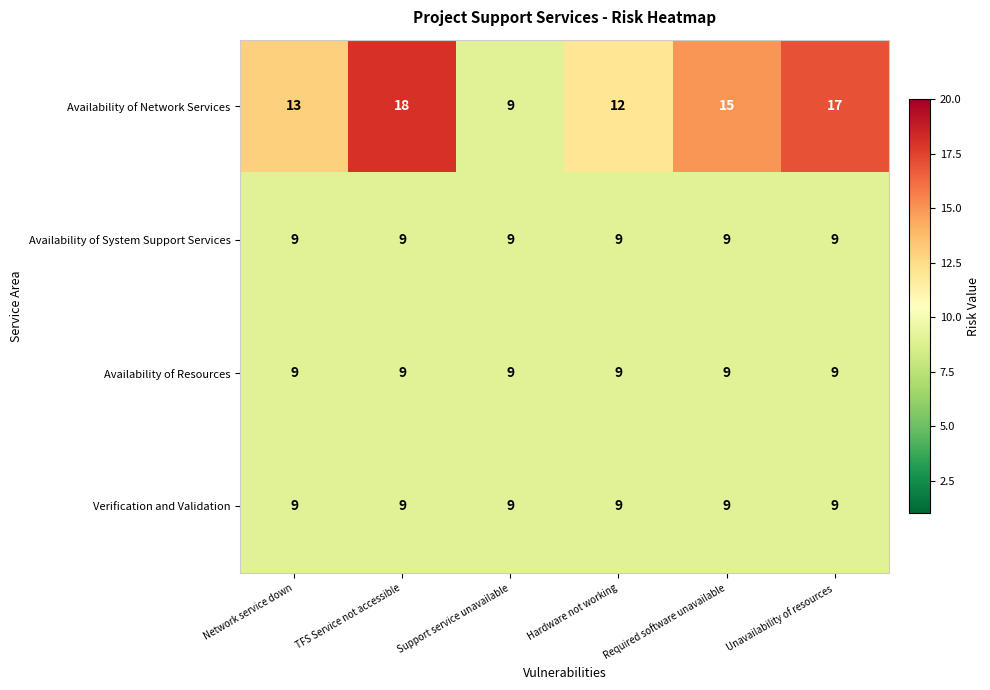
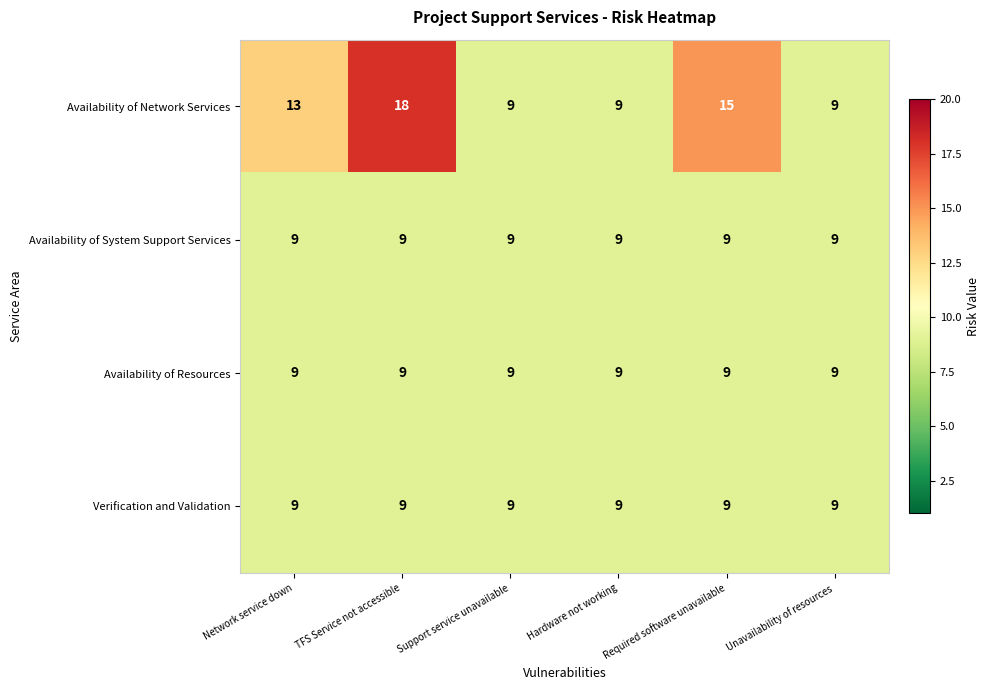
  {
    "Availability of Network Services": {
      "Network service down": 13,
      "TFS Service not accessible": 18,
      "Support service unavailable": 9,
-     "Hardware not working": 12,
+     "Hardware not working": 9,
      "Required software unavailable": 15,
-     "Unavailability of resources": 17
+     "Unavailability of resources": 9
    },
    "Availability of System Support Services": {
      "Network service down": 9,
      "TFS Service not accessible": 9,
      "Support service unavailable": 9,
      "Hardware not working": 9,
      "Required software unavailable": 9,
      "Unavailability of resources": 9
    },
    "Availability of Resources": {
      "Network service down": 9,
      "TFS Service not accessible": 9,
      "Support service unavailable": 9,
      "Hardware not working": 9,
      "Required software unavailable": 9,
      "Unavailability of resources": 9
    },
    "Verification and Validation": {
      "Network service down": 9,
      "TFS Service not accessible": 9,
      "Support service unavailable": 9,
      "Hardware not working": 9,
      "Required software unavailable": 9,
      "Unavailability of resources": 9
    }
  }
